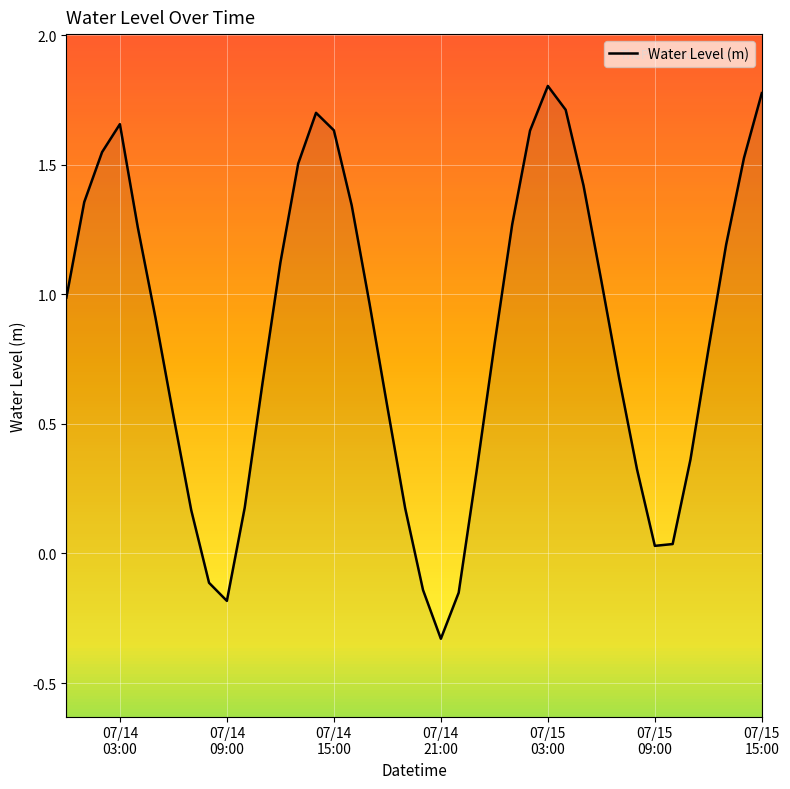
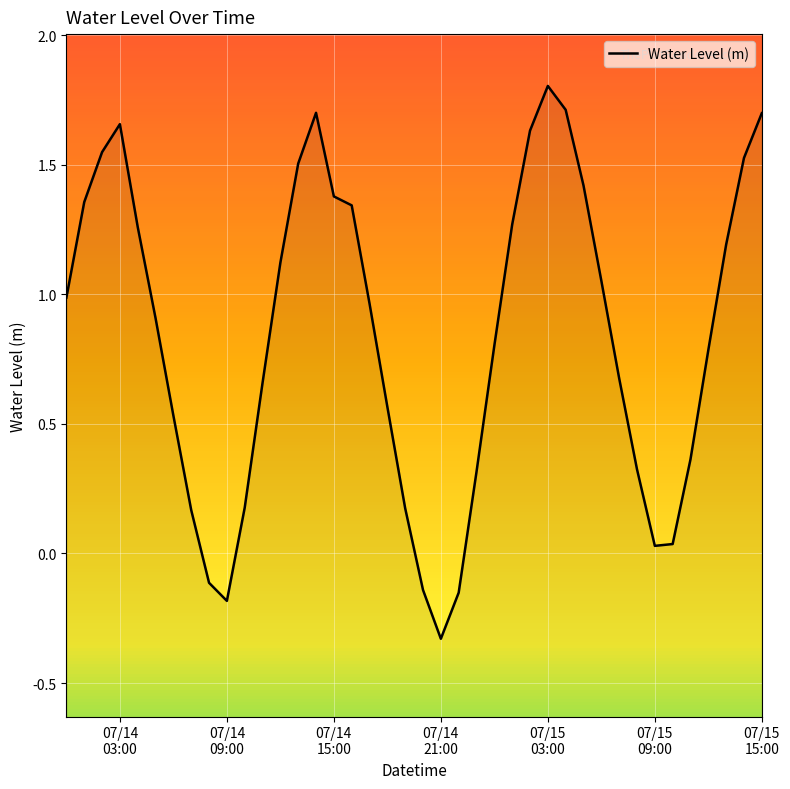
  {
    "07/14 03:00": 1.66,
    "07/14 09:00": -0.18,
-   "07/14 15:00": 1.63,
+   "07/14 15:00": 1.38,
    "07/14 21:00": -0.33,
    "07/15 03:00": 1.80,
    "07/15 09:00": 0.03,
-   "07/15 15:00": 1.78
+   "07/15 15:00": 1.70
  }
